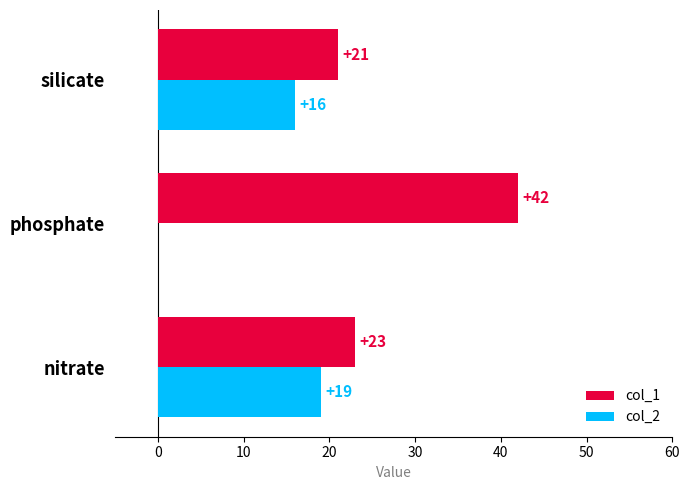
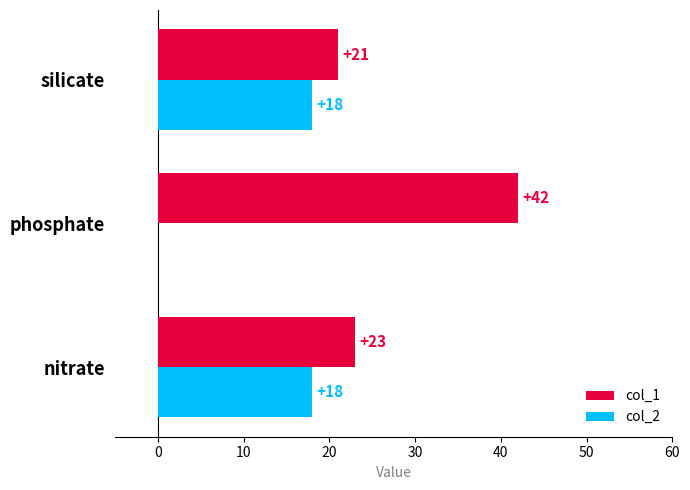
  {
    "col_1": {
      "silicate": "+21",
      "phosphate": "+42",
      "nitrate": "+23"
    },
    "col_2": {
-     "silicate": "+16",
-     "nitrate": "+19"
+     "silicate": "+18",
+     "nitrate": "+18"
    }
  }
